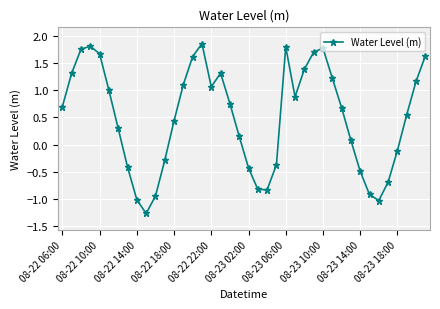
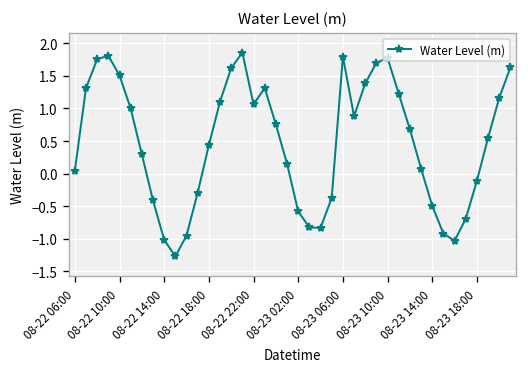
  {
-   "08-22 06:00": 0.7,
-   "08-22 10:00": 1.7,
+   "08-22 06:00": 0.0,
+   "08-22 10:00": 1.5,
    "08-22 14:00": -1.0,
    "08-22 18:00": 0.4,
    "08-22 22:00": 1.1,
-   "08-23 02:00": -0.4,
+   "08-23 02:00": -0.6,
    "08-23 06:00": 1.8,
    "08-23 14:00": -0.5,
    "08-23 18:00": -0.1
  }
